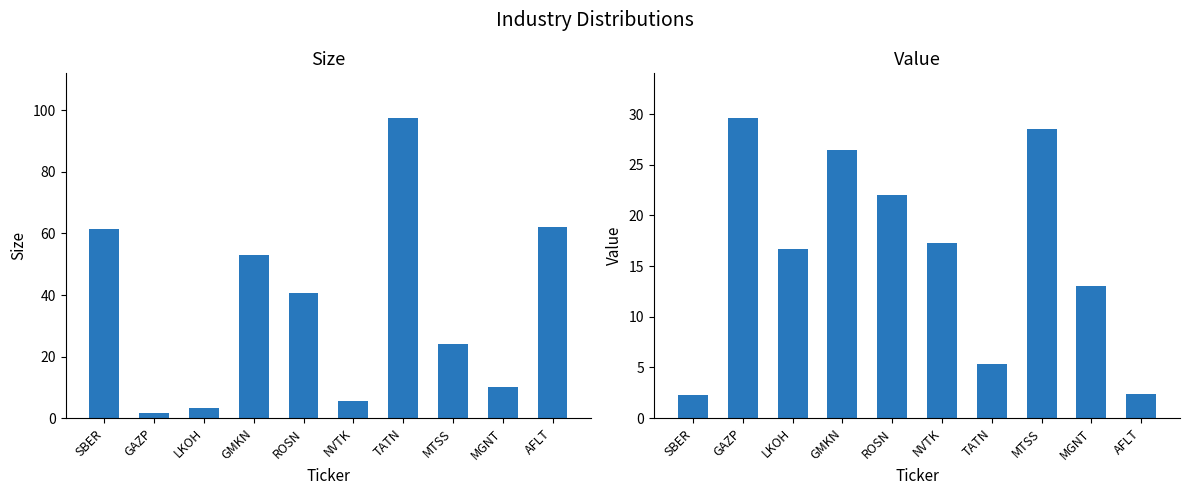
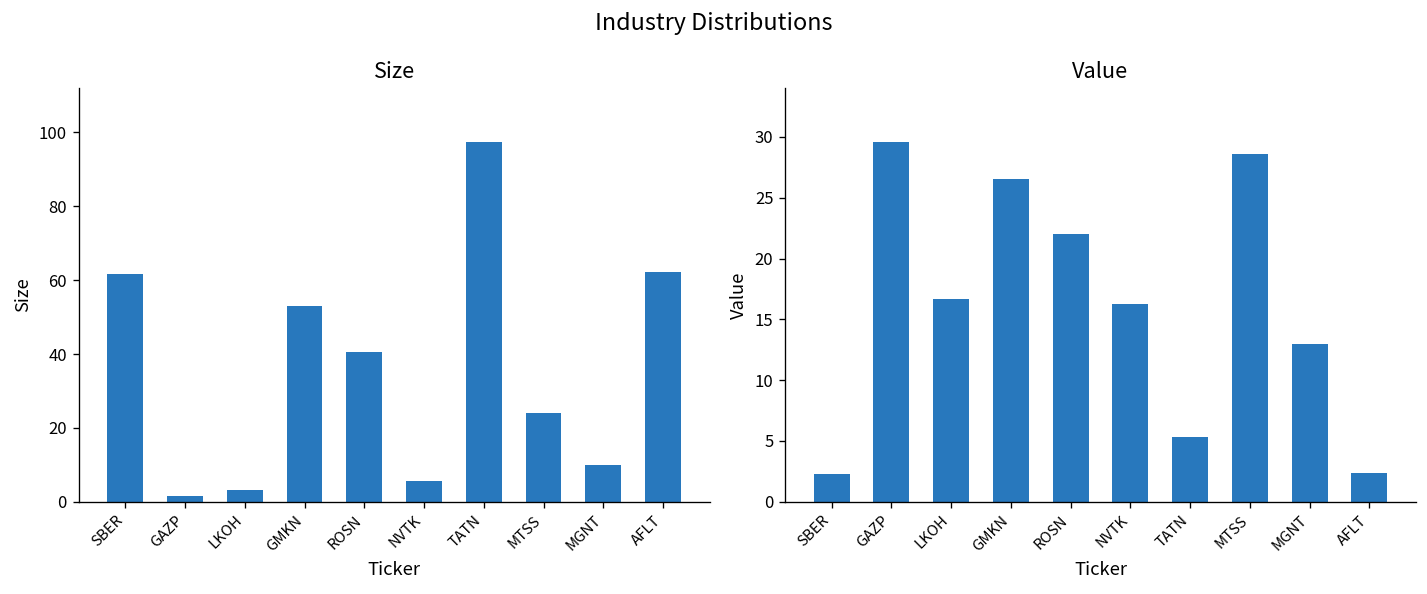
  {
    "Size": {
      "SBER": 62,
      "GAZP": 2,
      "LKOH": 3,
      "GMKN": 53,
      "ROSN": 41,
      "NVTK": 6,
      "TATN": 97,
      "MTSS": 24,
      "MGNT": 10,
      "AFLT": 62
    },
    "Value": {
      "SBER": 2.3,
      "GAZP": 29.6,
      "LKOH": 16.7,
      "GMKN": 26.5,
      "ROSN": 22.0,
-     "NVTK": 17.3,
+     "NVTK": 16.3,
      "TATN": 5.3,
      "MTSS": 28.6,
      "MGNT": 13.0,
      "AFLT": 2.4
    }
  }
